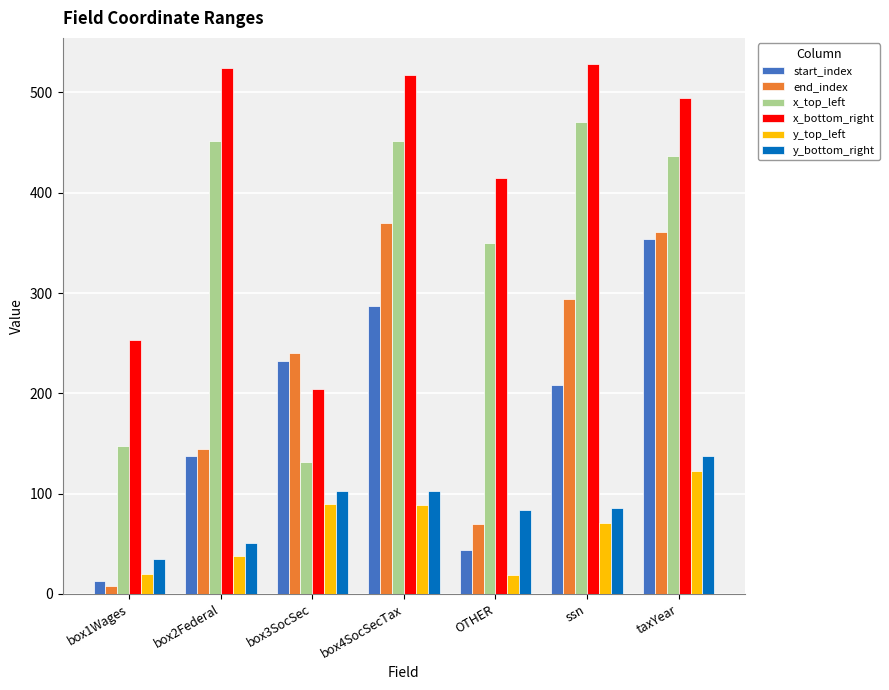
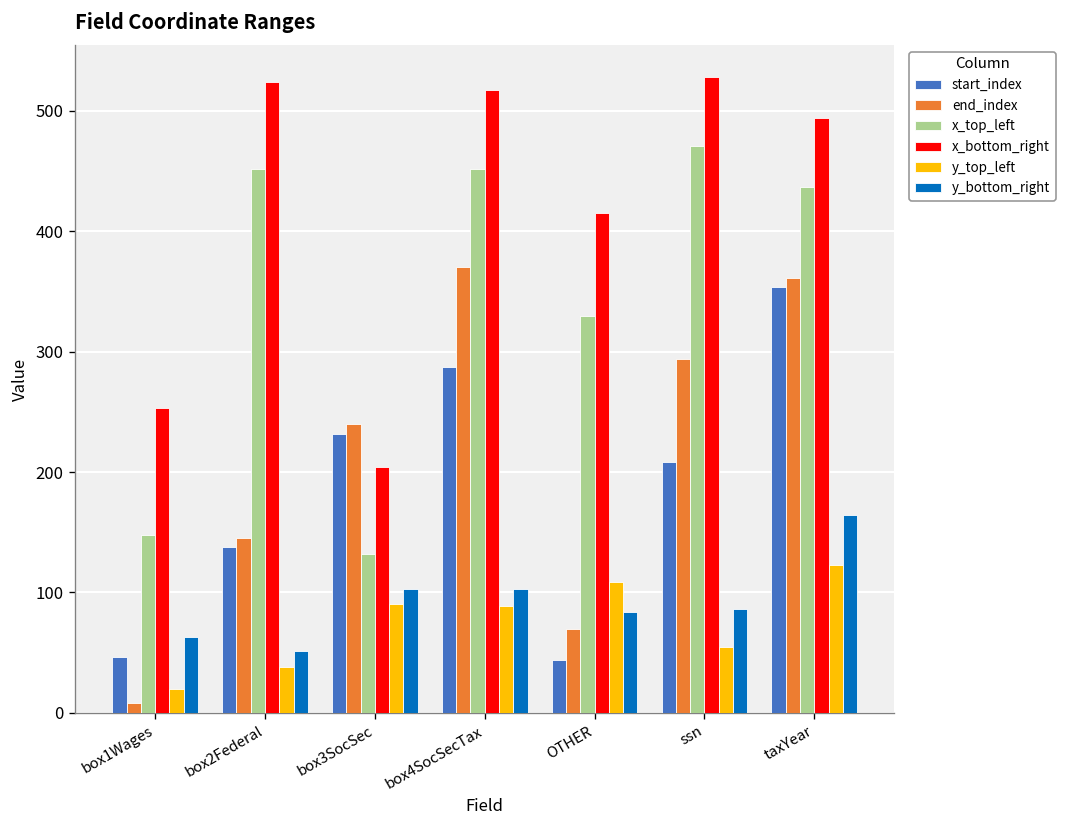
  {
    "start_index": {
-     "box1Wages": 13,
+     "box1Wages": 46,
      "box2Federal": 138,
      "box3SocSec": 232,
      "box4SocSecTax": 287,
      "OTHER": 44,
      "ssn": 208,
      "taxYear": 354
    },
    "end_index": {
      "box1Wages": 8,
      "box2Federal": 145,
      "box3SocSec": 240,
      "box4SocSecTax": 370,
      "OTHER": 70,
      "ssn": 294,
      "taxYear": 361
    },
    "x_top_left": {
      "box1Wages": 148,
      "box2Federal": 452,
      "box3SocSec": 132,
      "box4SocSecTax": 452,
-     "OTHER": 350,
+     "OTHER": 330,
      "ssn": 471,
      "taxYear": 437
    },
    "x_bottom_right": {
      "box1Wages": 253,
      "box2Federal": 524,
      "box3SocSec": 204,
      "box4SocSecTax": 517,
      "OTHER": 415,
      "ssn": 528,
      "taxYear": 494
    },
    "y_top_left": {
      "box1Wages": 20,
      "box2Federal": 38,
      "box3SocSec": 90,
      "box4SocSecTax": 89,
-     "OTHER": 19,
-     "ssn": 71,
+     "OTHER": 109,
+     "ssn": 55,
      "taxYear": 123
    },
    "y_bottom_right": {
-     "box1Wages": 35,
+     "box1Wages": 63,
      "box2Federal": 51,
      "box3SocSec": 103,
      "box4SocSecTax": 103,
      "OTHER": 84,
      "ssn": 86,
-     "taxYear": 138
+     "taxYear": 164
    }
  }
